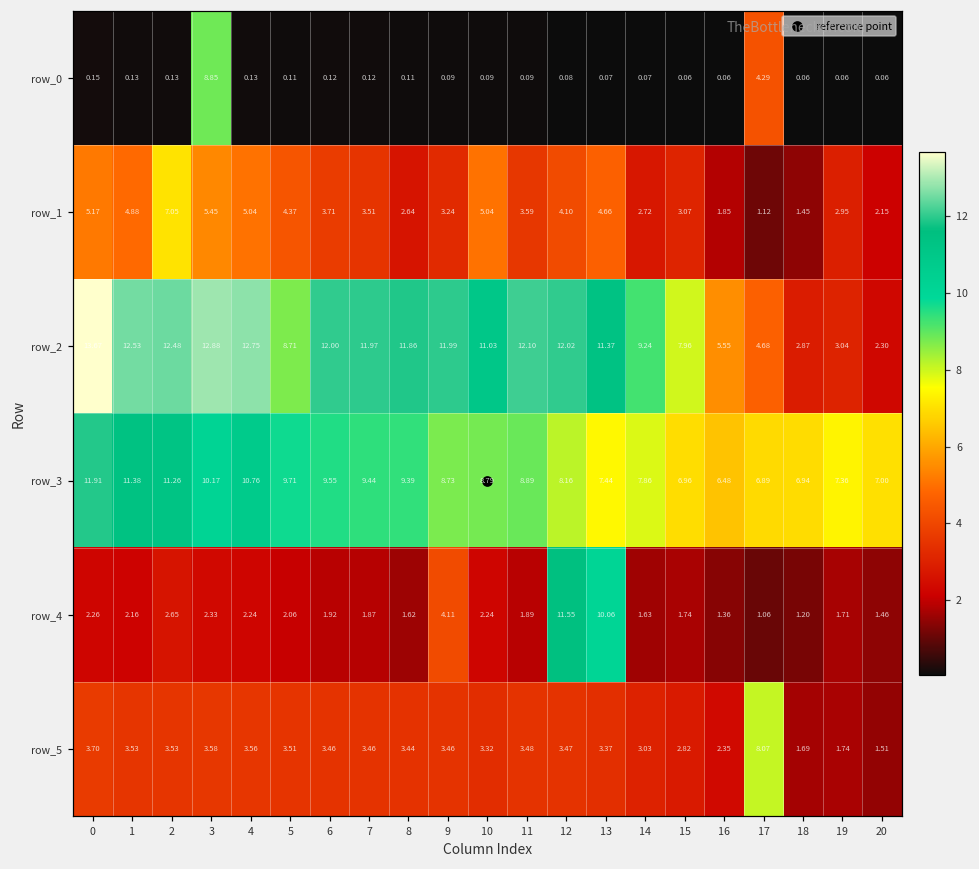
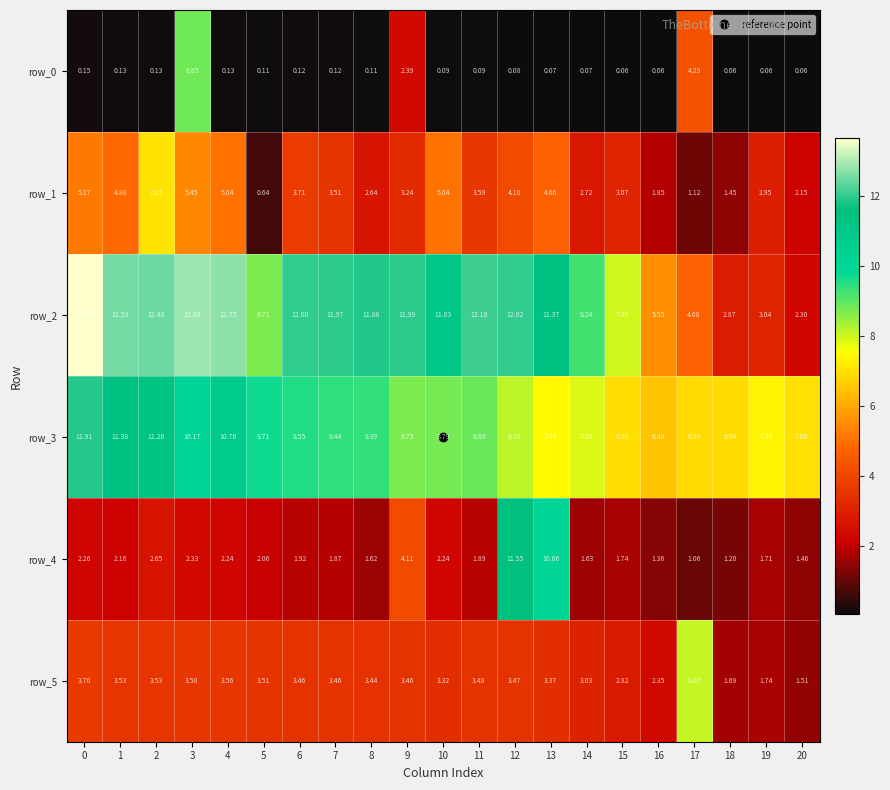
  {
    "row_0": {
      "0": 0.15,
      "1": 0.13,
      "2": 0.13,
      "3": 8.85,
      "4": 0.13,
      "5": 0.11,
      "6": 0.12,
      "7": 0.12,
      "8": 0.11,
-     "9": 0.09,
+     "9": 2.39,
      "10": 0.09,
      "11": 0.09,
      "12": 0.08,
      "13": 0.07,
      "14": 0.07,
      "15": 0.06,
      "16": 0.06,
      "17": 4.29,
      "18": 0.06,
      "19": 0.06,
      "20": 0.06
    },
    "row_1": {
      "0": 5.17,
      "1": 4.88,
      "2": 7.05,
      "3": 5.45,
      "4": 5.04,
-     "5": 4.37,
+     "5": 0.64,
      "6": 3.71,
      "7": 3.51,
      "8": 2.64,
      "9": 3.24,
      "10": 5.04,
      "11": 3.59,
      "12": 4.10,
      "13": 4.66,
      "14": 2.72,
      "15": 3.07,
      "16": 1.85,
      "17": 1.12,
      "18": 1.45,
      "19": 2.95,
      "20": 2.15
    },
    "row_2": {
      "1": 12.53,
      "2": 12.48,
      "3": 12.88,
      "4": 12.75,
      "5": 8.71,
      "6": 12.00,
      "7": 11.97,
      "8": 11.86,
      "9": 11.99,
      "10": 11.03,
      "11": 12.10,
      "12": 12.02,
      "13": 11.37,
      "14": 9.24,
      "15": 7.96,
      "16": 5.55,
      "17": 4.68,
      "18": 2.87,
      "19": 3.04,
      "20": 2.30
    },
    "row_3": {
      "0": 11.91,
      "1": 11.38,
      "2": 11.26,
      "3": 10.17,
      "4": 10.76,
      "5": 9.71,
      "6": 9.55,
      "7": 9.44,
      "8": 9.39,
      "9": 8.73,
      "11": 8.89,
      "12": 8.16,
      "13": 7.44,
      "14": 7.86,
      "15": 6.96,
      "16": 6.48,
      "17": 6.89,
      "18": 6.94,
      "19": 7.36,
      "20": 7.00
    },
    "row_4": {
      "0": 2.26,
      "1": 2.16,
      "2": 2.65,
      "3": 2.33,
      "4": 2.24,
      "5": 2.06,
      "6": 1.92,
      "7": 1.87,
      "8": 1.62,
      "9": 4.11,
      "10": 2.24,
      "11": 1.89,
      "12": 11.55,
      "13": 10.06,
      "14": 1.63,
      "15": 1.74,
      "16": 1.36,
      "17": 1.06,
      "18": 1.20,
      "19": 1.71,
      "20": 1.46
    },
    "row_5": {
      "0": 3.70,
      "1": 3.53,
      "2": 3.53,
      "3": 3.58,
      "4": 3.56,
      "5": 3.51,
      "6": 3.46,
      "7": 3.46,
      "8": 3.44,
      "9": 3.46,
      "10": 3.32,
      "11": 3.48,
      "12": 3.47,
      "13": 3.37,
      "14": 3.03,
      "15": 2.82,
      "16": 2.35,
      "17": 8.07,
      "18": 1.69,
      "19": 1.74,
      "20": 1.51
    }
  }
